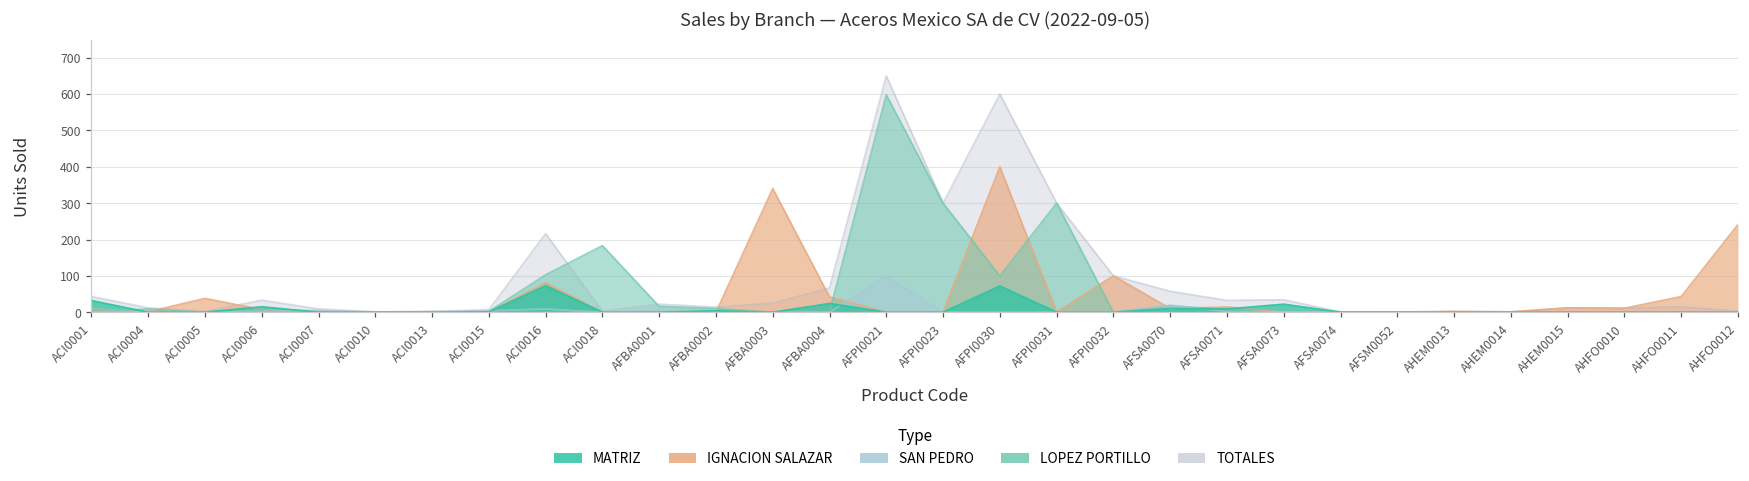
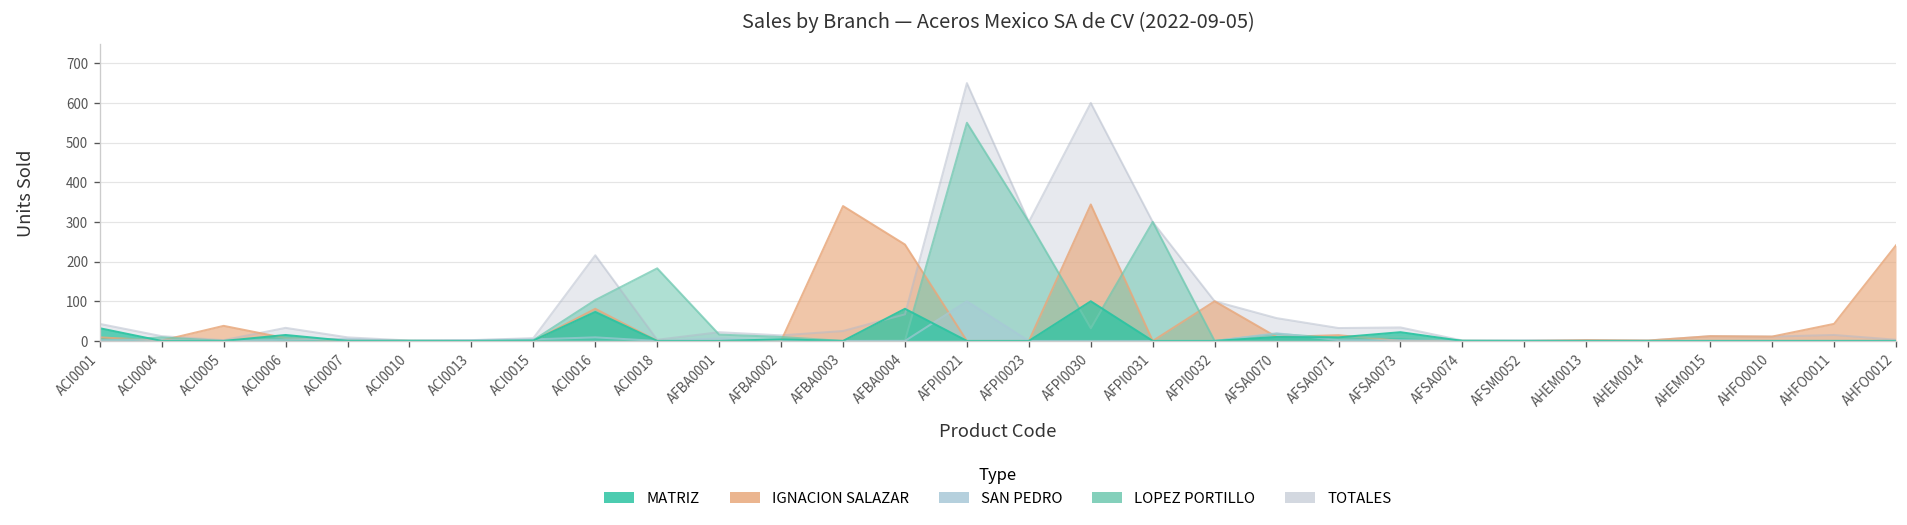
  {
    "IGNACION SALAZAR": {
      "ACI0005": 40,
      "ACI0016": 80,
      "AFBA0003": 340,
-     "AFBA0004": 40,
-     "AFPI0030": 400,
+     "AFBA0004": 240,
+     "AFPI0030": 340,
      "AHFO0011": 40,
      "AHFO0012": 240
    },
    "LOPEZ PORTILLO": {
      "ACI0016": 100,
      "ACI0018": 180,
-     "AFPI0021": 600,
-     "AFPI0030": 100,
+     "AFPI0021": 550,
+     "AFPI0030": 30,
      "AFSA0073": 10
    },
    "MATRIZ": {
      "ACI0001": 30,
      "ACI0016": 70,
-     "AFBA0004": 20,
-     "AFPI0030": 70,
+     "AFBA0004": 80,
+     "AFPI0030": 100,
      "AFSA0073": 20
    }
  }
